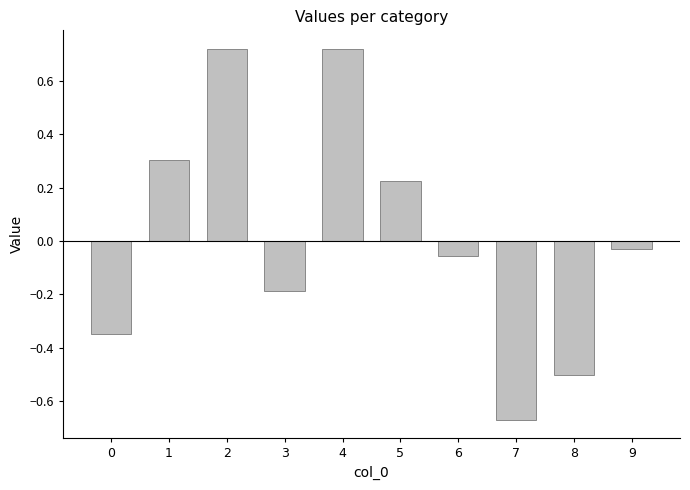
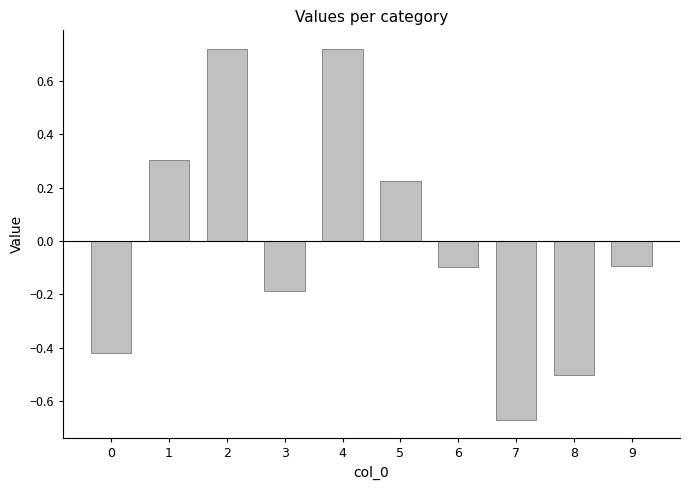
  {
-   "0": -0.35,
+   "0": -0.42,
    "1": 0.31,
    "2": 0.72,
    "3": -0.19,
    "4": 0.72,
    "5": 0.23,
-   "6": -0.05,
+   "6": -0.10,
    "7": -0.67,
    "8": -0.50,
-   "9": -0.03
+   "9": -0.09
  }
